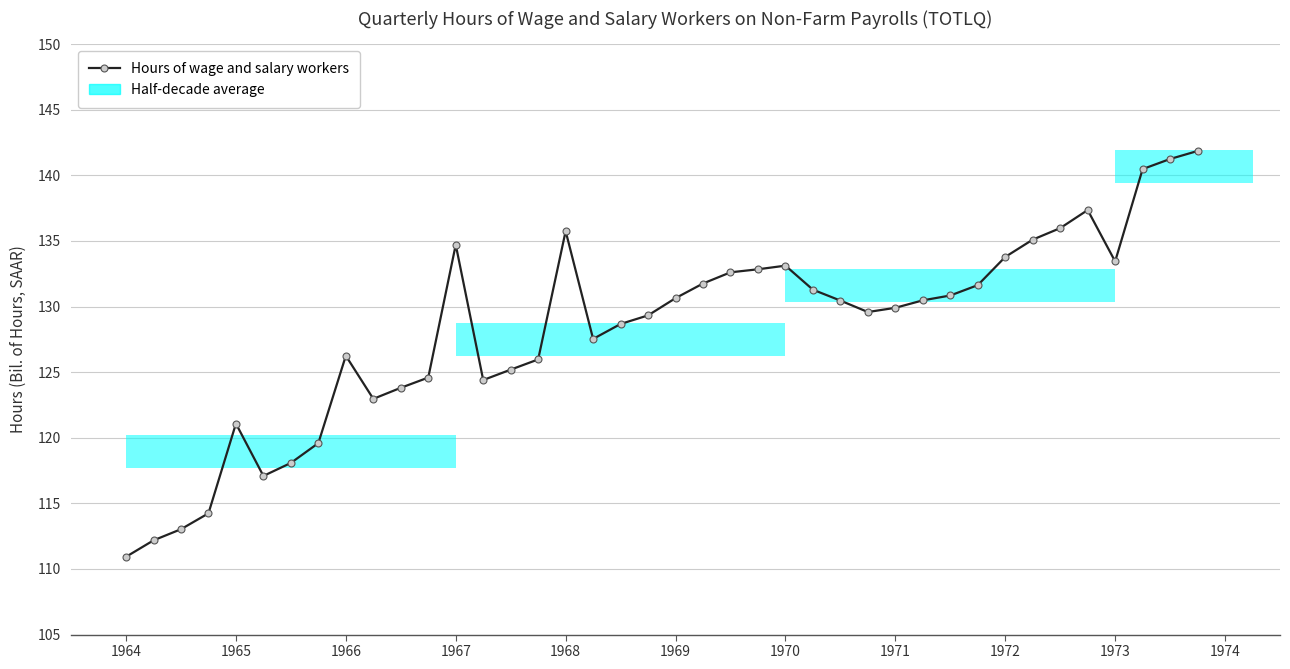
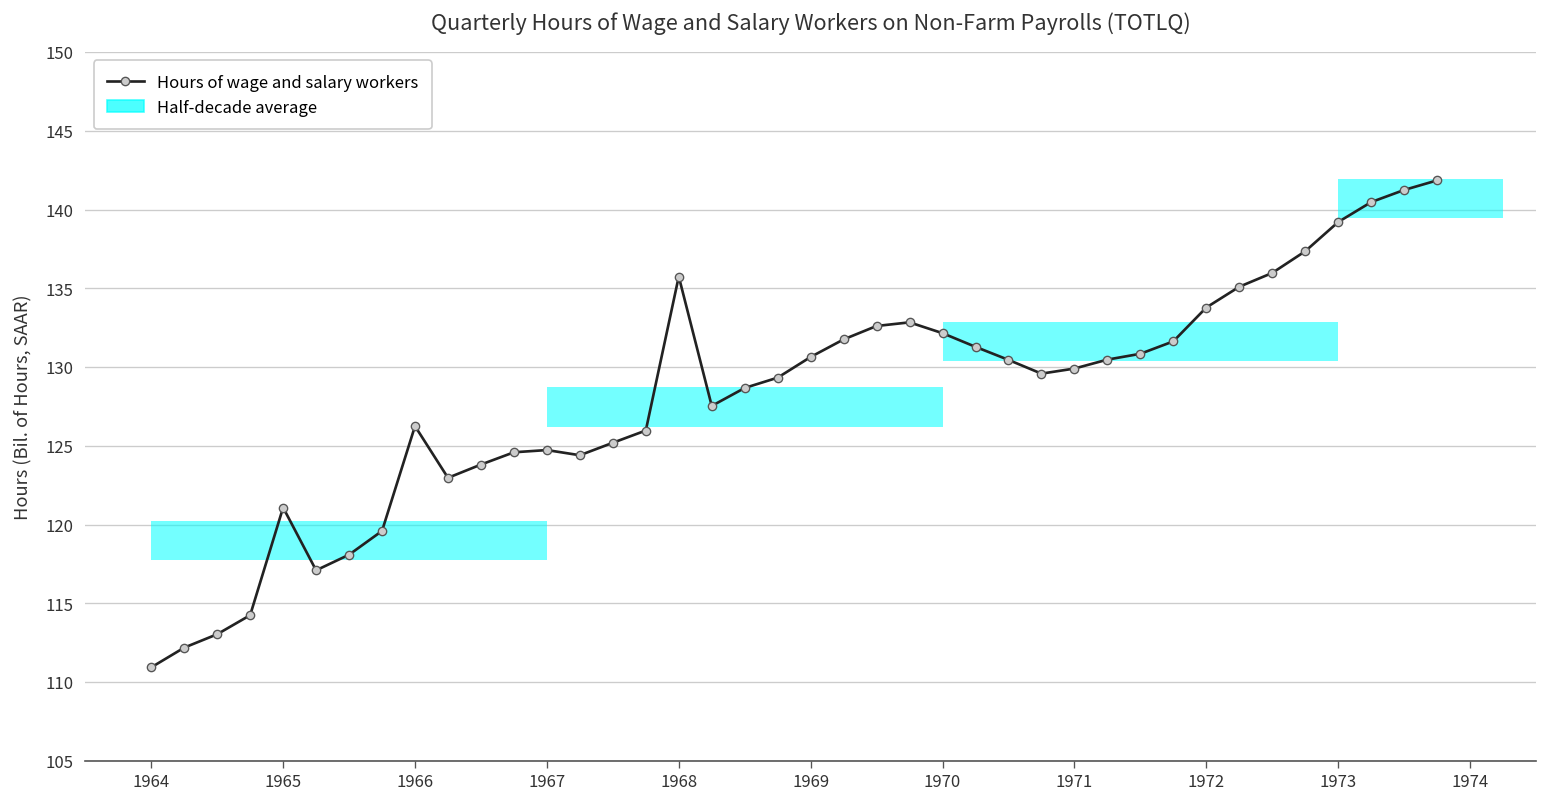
  {
    "1964": 110.9,
    "1965": 121.1,
    "1966": 126.3,
-   "1967": 134.7,
+   "1967": 124.7,
    "1968": 135.8,
    "1969": 130.6,
-   "1970": 133.1,
+   "1970": 132.2,
    "1971": 129.9,
    "1972": 133.8,
-   "1973": 133.4
+   "1973": 139.2
  }
